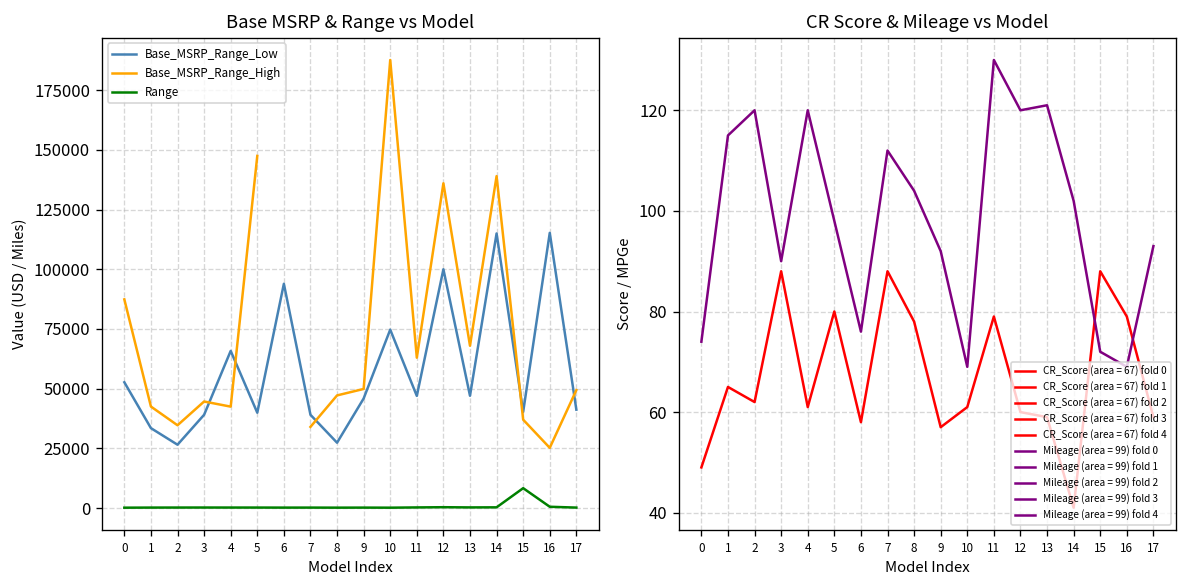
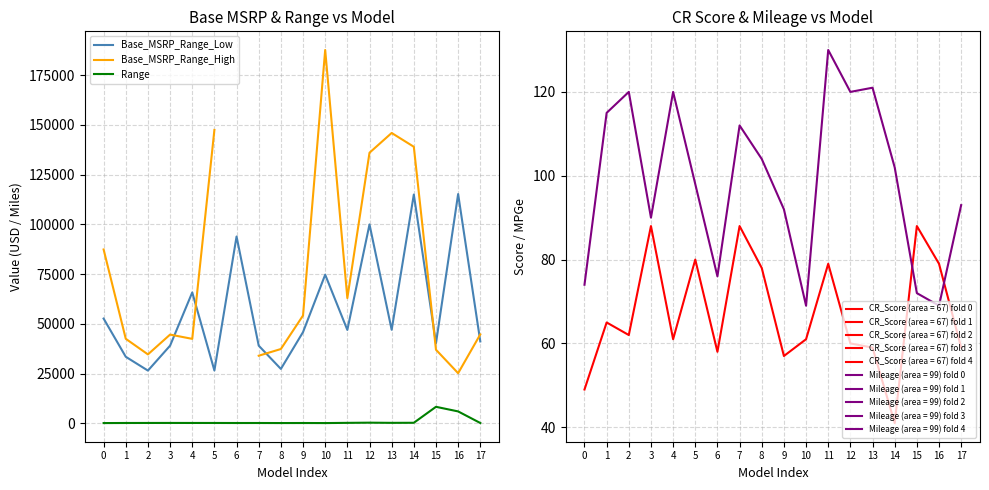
  {
    "Base MSRP & Range vs Model": {
      "Base_MSRP_Range_Low": {
        "0": 53000,
        "1": 34000,
        "2": 27000,
        "3": 39000,
        "4": 66000,
-       "5": 40000,
+       "5": 27000,
        "6": 94000,
        "7": 39000,
        "8": 27000,
        "9": 46000,
        "10": 75000,
        "11": 47000,
        "12": 100000,
        "13": 47000,
        "14": 115000,
        "15": 40000,
        "16": 115000,
        "17": 41000
      },
      "Base_MSRP_Range_High": {
        "0": 87000,
        "1": 43000,
        "2": 35000,
        "3": 45000,
        "4": 43000,
        "5": 147000,
        "7": 34000,
-       "8": 47000,
-       "9": 50000,
+       "8": 37000,
+       "9": 54000,
        "10": 188000,
        "11": 63000,
        "12": 136000,
-       "13": 68000,
+       "13": 146000,
        "14": 139000,
        "15": 37000,
        "16": 25000,
-       "17": 49000
+       "17": 45000
      },
      "Range": {
        "0": 0,
        "1": 0,
        "2": 0,
        "3": 0,
        "4": 0,
        "5": 0,
        "6": 0,
        "7": 0,
        "8": 0,
        "9": 0,
        "10": 0,
        "11": 0,
        "12": 0,
        "13": 0,
        "14": 0,
        "15": 8000,
-       "16": 1000,
+       "16": 6000,
        "17": 0
      }
    }
  }
